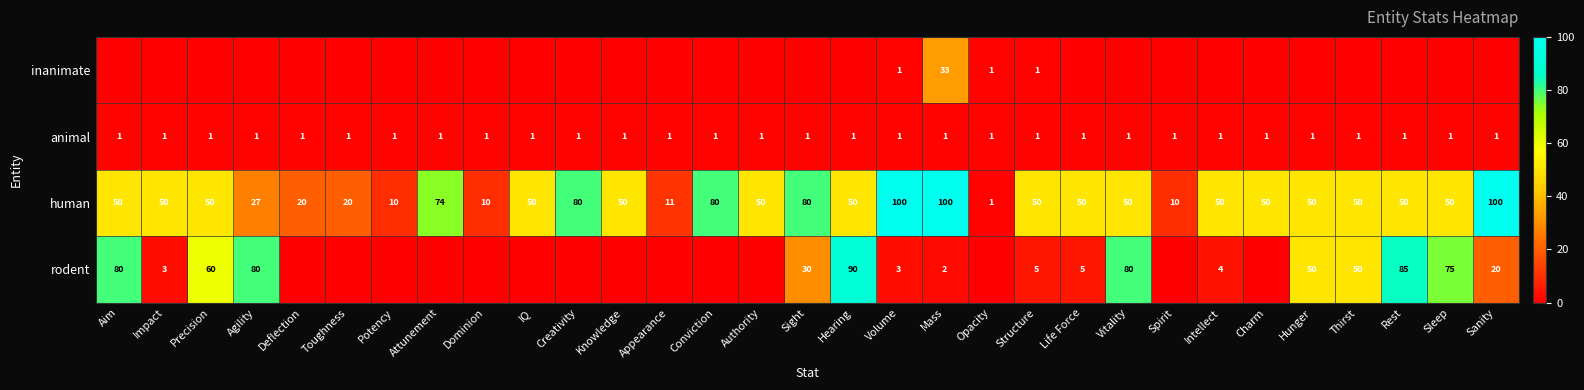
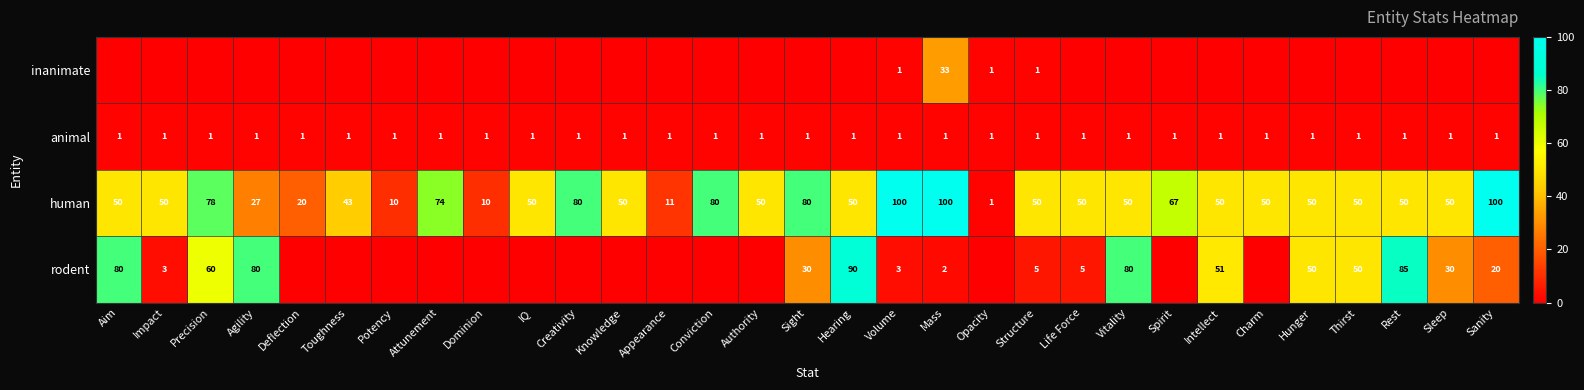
  {
    "inanimate": {
      "Volume": 1,
      "Mass": 33,
      "Opacity": 1,
      "Structure": 1
    },
    "animal": {
      "Aim": 1,
      "Impact": 1,
      "Precision": 1,
      "Agility": 1,
      "Deflection": 1,
      "Toughness": 1,
      "Potency": 1,
      "Attunement": 1,
      "Dominion": 1,
      "IQ": 1,
      "Creativity": 1,
      "Knowledge": 1,
      "Appearance": 1,
      "Conviction": 1,
      "Authority": 1,
      "Sight": 1,
      "Hearing": 1,
      "Volume": 1,
      "Mass": 1,
      "Opacity": 1,
      "Structure": 1,
      "Life Force": 1,
      "Vitality": 1,
      "Spirit": 1,
      "Intellect": 1,
      "Charm": 1,
      "Hunger": 1,
      "Thirst": 1,
      "Rest": 1,
      "Sleep": 1,
      "Sanity": 1
    },
    "human": {
      "Aim": 50,
      "Impact": 50,
-     "Precision": 50,
+     "Precision": 78,
      "Agility": 27,
      "Deflection": 20,
-     "Toughness": 20,
+     "Toughness": 43,
      "Potency": 10,
      "Attunement": 74,
      "Dominion": 10,
      "IQ": 50,
      "Creativity": 80,
      "Knowledge": 50,
      "Appearance": 11,
      "Conviction": 80,
      "Authority": 50,
      "Sight": 80,
      "Hearing": 50,
      "Volume": 100,
      "Mass": 100,
      "Opacity": 1,
      "Structure": 50,
      "Life Force": 50,
      "Vitality": 50,
-     "Spirit": 10,
+     "Spirit": 67,
      "Intellect": 50,
      "Charm": 50,
      "Hunger": 50,
      "Thirst": 50,
      "Rest": 50,
      "Sleep": 50,
      "Sanity": 100
    },
    "rodent": {
      "Aim": 80,
      "Impact": 3,
      "Precision": 60,
      "Agility": 80,
      "Sight": 30,
      "Hearing": 90,
      "Volume": 3,
      "Mass": 2,
      "Structure": 5,
      "Life Force": 5,
      "Vitality": 80,
-     "Intellect": 4,
+     "Intellect": 51,
      "Hunger": 50,
      "Thirst": 50,
      "Rest": 85,
-     "Sleep": 75,
+     "Sleep": 30,
      "Sanity": 20
    }
  }
